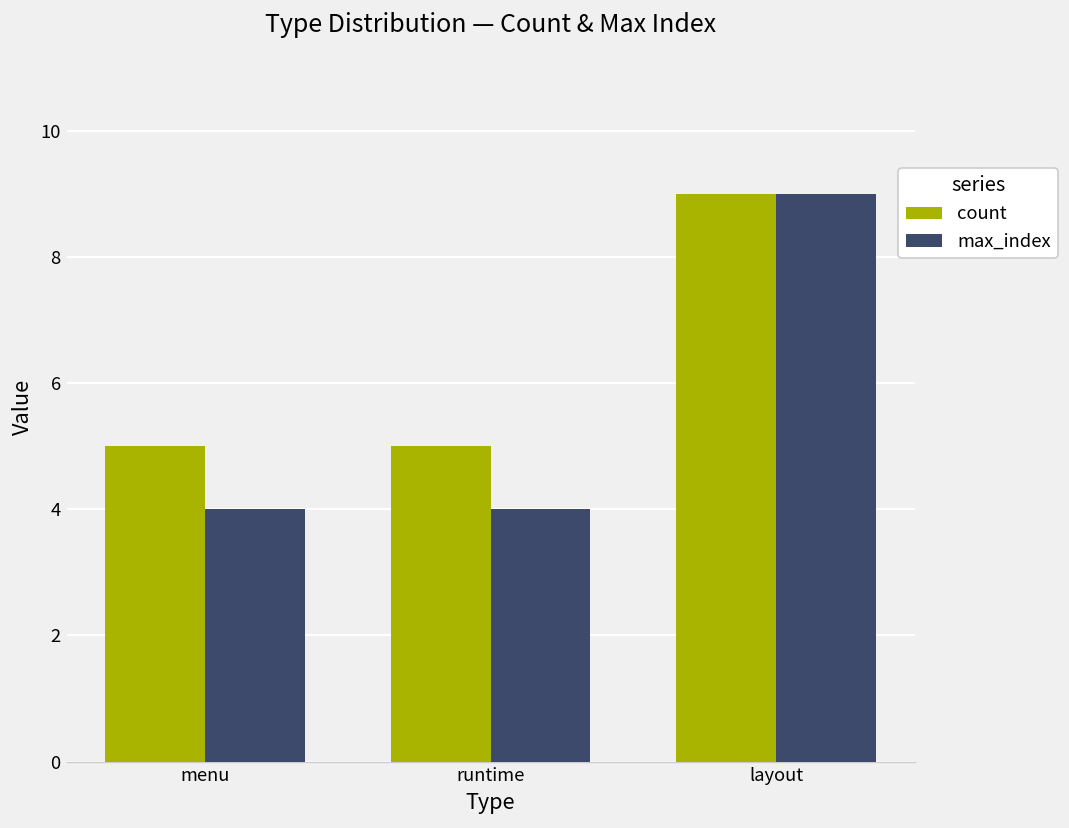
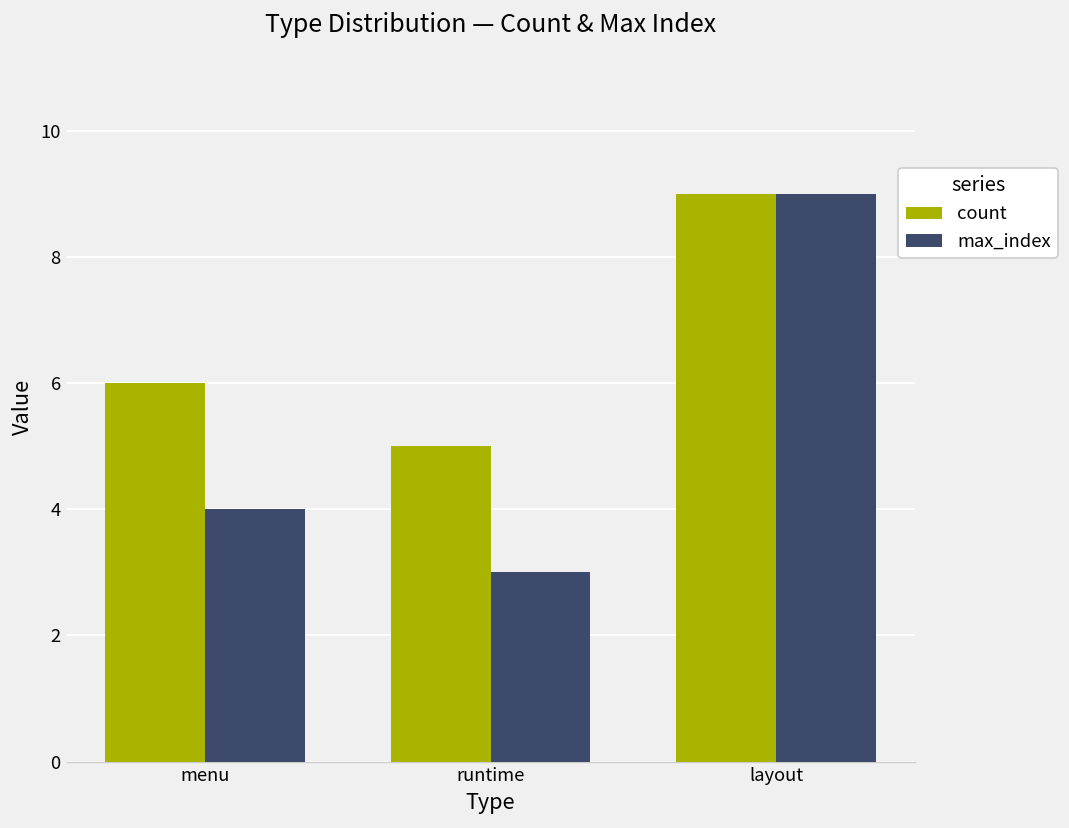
  {
    "count": {
-     "menu": 5,
+     "menu": 6,
      "runtime": 5,
      "layout": 9
    },
    "max_index": {
      "menu": 4,
-     "runtime": 4,
+     "runtime": 3,
      "layout": 9
    }
  }
